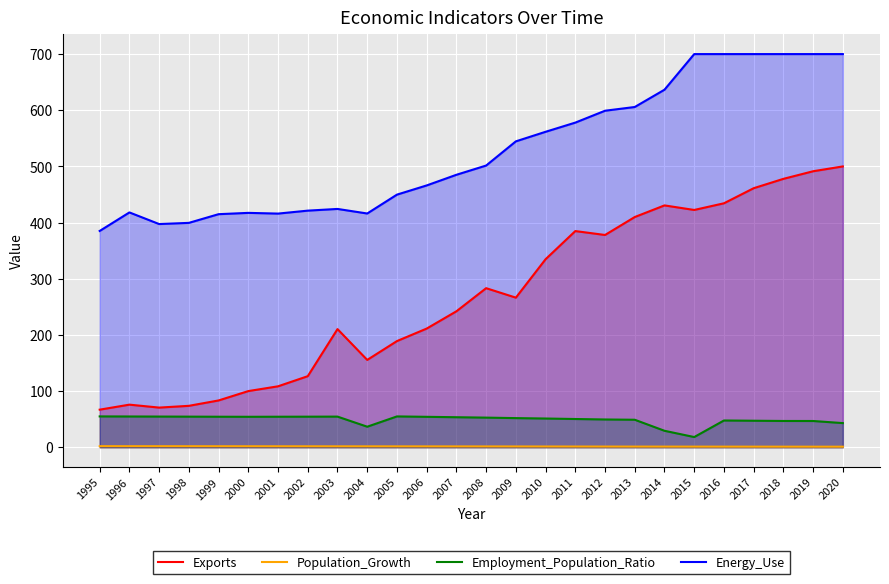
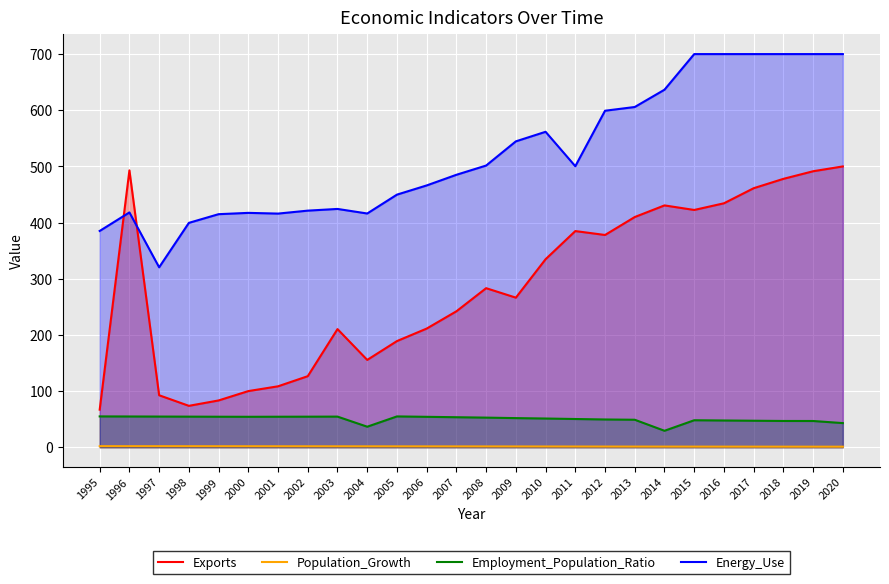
  {
    "Exports": {
      "1995": 70,
-     "1996": 80,
-     "1997": 70,
+     "1996": 490,
+     "1997": 90,
      "1998": 70,
      "1999": 80,
      "2000": 100,
      "2001": 110,
      "2002": 130,
      "2003": 210,
      "2004": 160,
      "2005": 190,
      "2006": 210,
      "2007": 240,
      "2008": 280,
      "2009": 270,
      "2010": 330,
      "2011": 380,
      "2012": 380,
      "2013": 410,
      "2014": 430,
      "2015": 420,
      "2016": 430,
      "2017": 460,
      "2018": 480,
      "2019": 490,
      "2020": 500
    },
    "Population_Growth": {
      "1995": 0,
      "1996": 0,
      "1997": 0,
      "1998": 0,
      "1999": 0,
      "2000": 0,
      "2001": 0,
      "2002": 0,
      "2003": 0,
      "2004": 0,
      "2005": 0,
      "2006": 0,
      "2007": 0,
      "2008": 0,
      "2009": 0,
      "2010": 0,
      "2011": 0,
      "2012": 0,
      "2013": 0,
      "2014": 0,
      "2015": 0,
      "2016": 0,
      "2017": 0,
      "2018": 0,
      "2019": 0,
      "2020": 0
    },
    "Employment_Population_Ratio": {
      "1995": 50,
      "1996": 50,
      "1997": 50,
      "1998": 50,
      "1999": 50,
      "2000": 50,
      "2001": 50,
      "2002": 50,
      "2003": 50,
      "2004": 40,
      "2005": 50,
      "2006": 50,
      "2007": 50,
      "2008": 50,
      "2009": 50,
      "2010": 50,
      "2011": 50,
      "2012": 50,
      "2013": 50,
      "2014": 30,
-     "2015": 20,
+     "2015": 50,
      "2016": 50,
      "2017": 50,
      "2018": 50,
      "2019": 50,
      "2020": 40
    },
    "Energy_Use": {
      "1995": 390,
      "1996": 420,
-     "1997": 400,
+     "1997": 320,
      "1998": 400,
      "1999": 410,
      "2000": 420,
      "2001": 420,
      "2002": 420,
      "2003": 420,
      "2004": 420,
      "2005": 450,
      "2006": 470,
      "2007": 490,
      "2008": 500,
      "2009": 540,
      "2010": 560,
-     "2011": 580,
+     "2011": 500,
      "2012": 600,
      "2013": 610,
      "2014": 640,
      "2015": 700,
      "2016": 700,
      "2017": 700,
      "2018": 700,
      "2019": 700,
      "2020": 700
    }
  }
